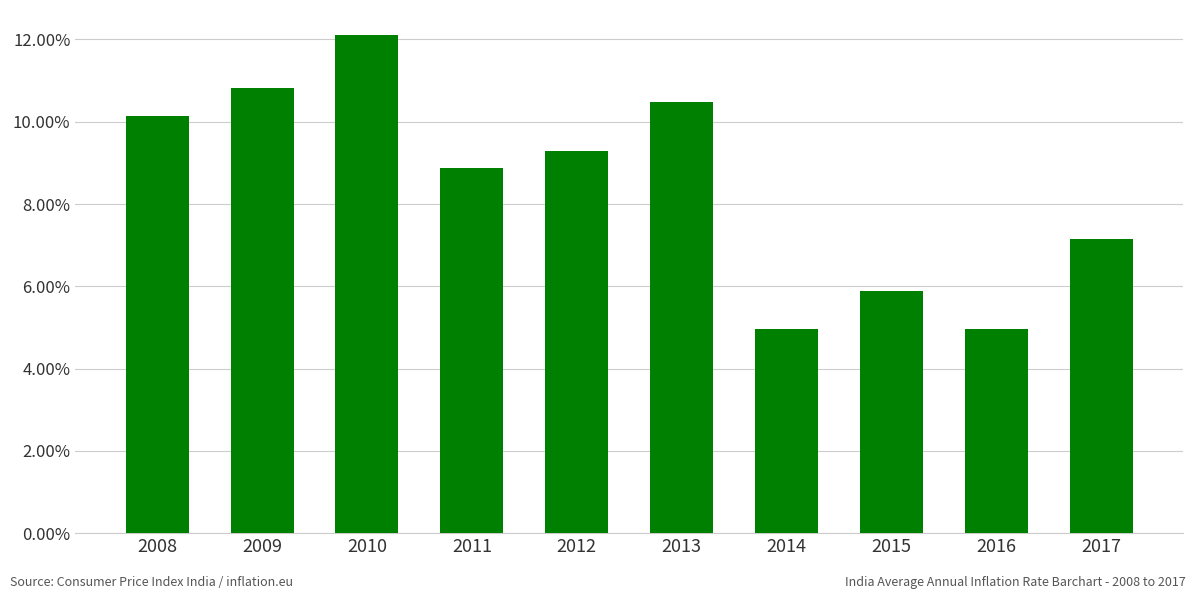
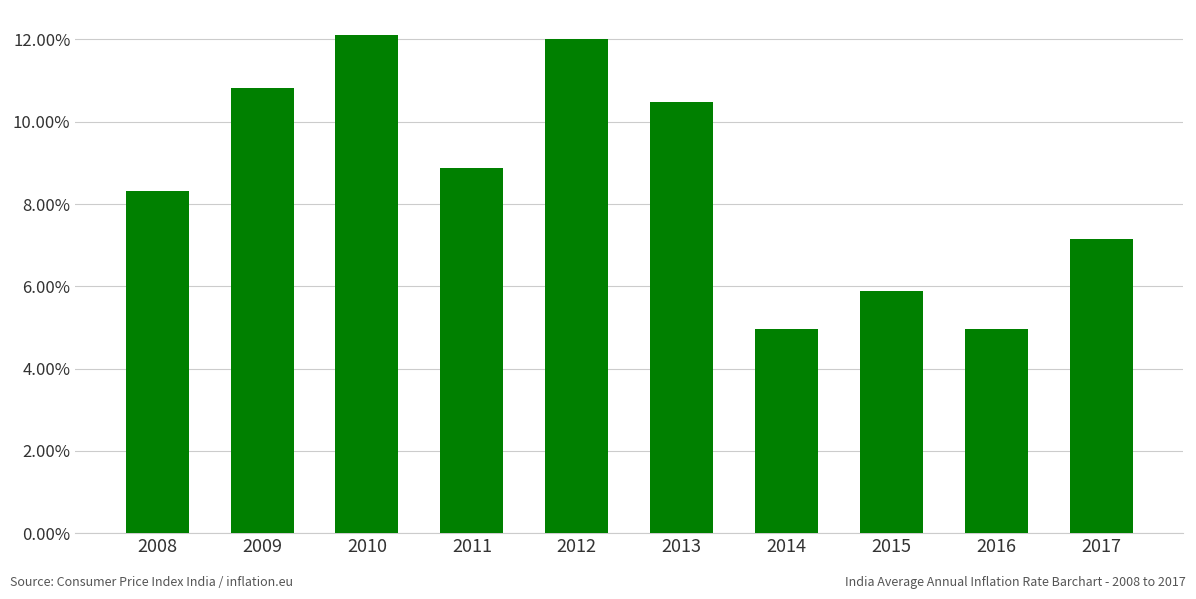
  {
-   "2008": "10.1%",
+   "2008": "8.3%",
    "2009": "10.8%",
    "2010": "12.1%",
    "2011": "8.9%",
-   "2012": "9.3%",
+   "2012": "12.0%",
    "2013": "10.5%",
    "2014": "5.0%",
    "2015": "5.9%",
    "2016": "5.0%",
    "2017": "7.2%"
  }
